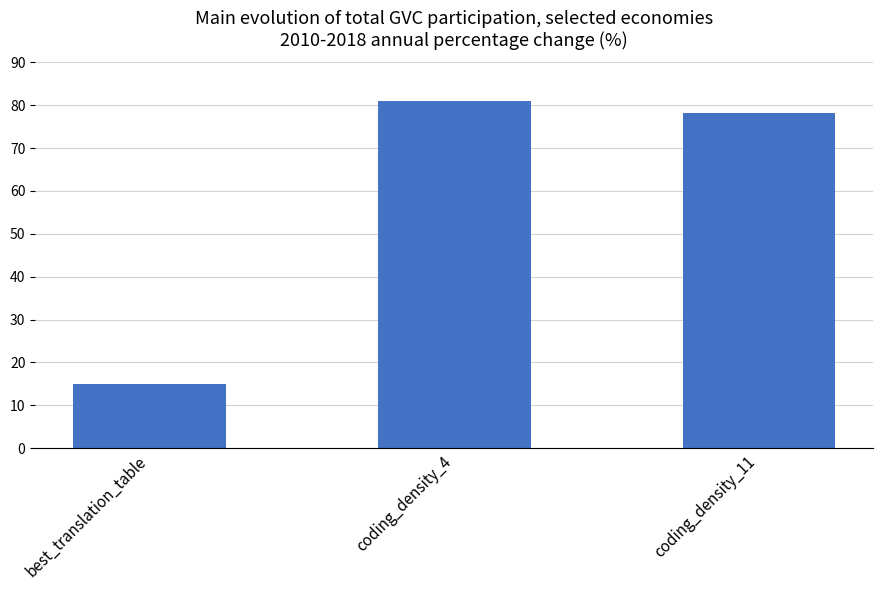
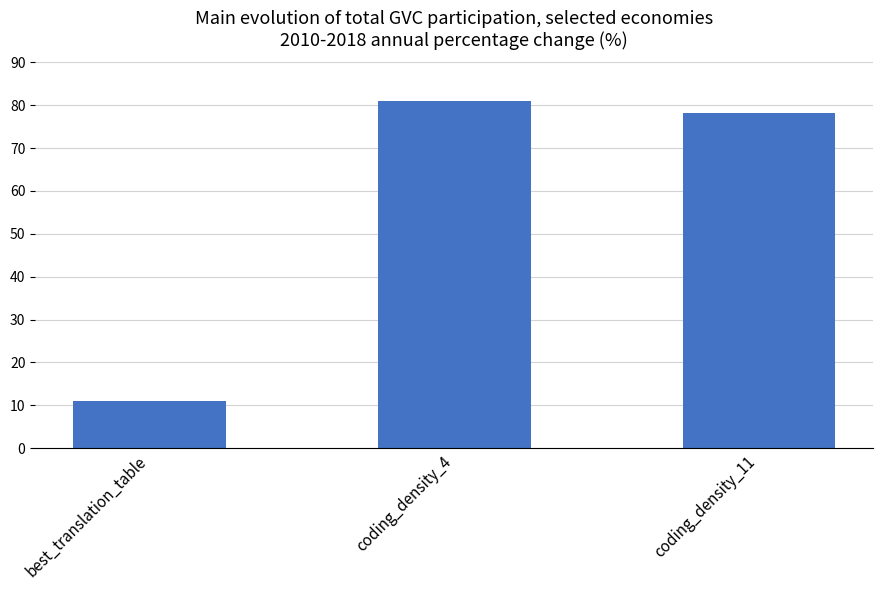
  {
-   "best_translation_table": 15,
+   "best_translation_table": 11,
    "coding_density_4": 81,
    "coding_density_11": 78
  }
